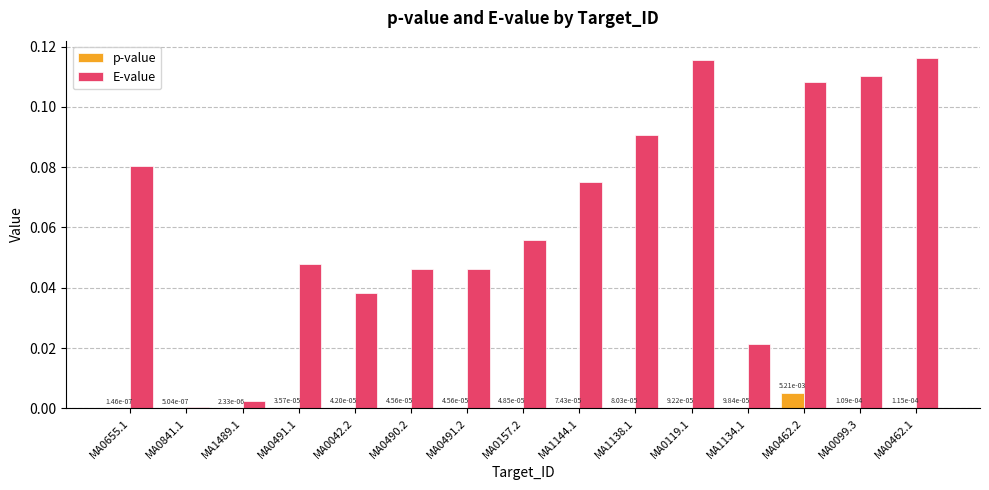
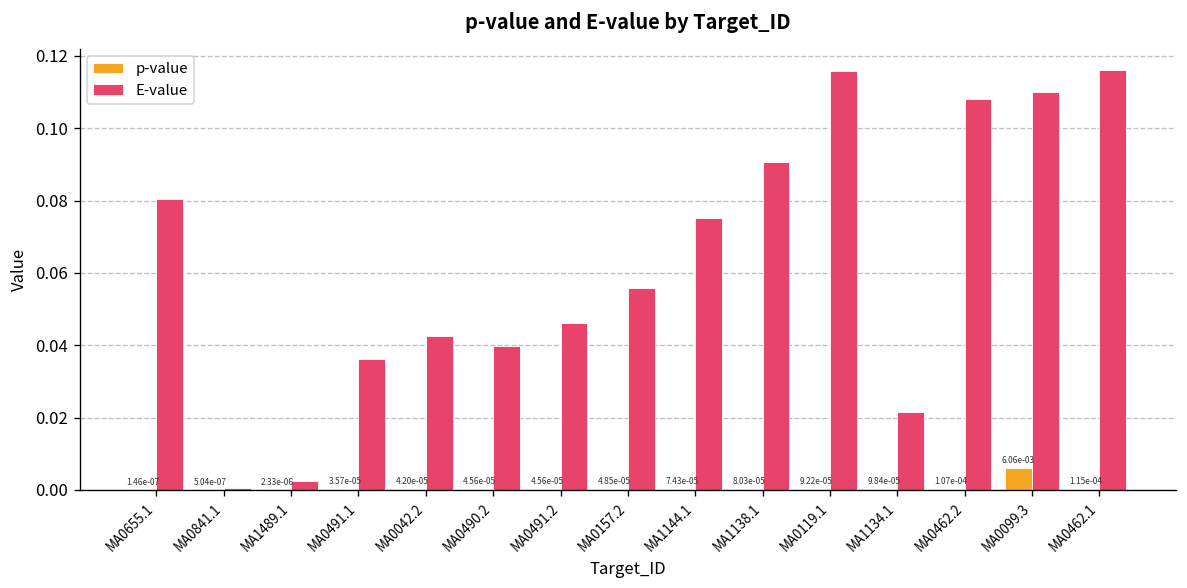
  {
    "p-value": {
      "MA0655.1": "1.46e-07",
      "MA0841.1": "5.04e-07",
      "MA1489.1": "2.33e-06",
      "MA0491.1": "3.57e-05",
      "MA0042.2": "4.20e-05",
      "MA0490.2": "4.56e-05",
      "MA0491.2": "4.56e-05",
      "MA0157.2": "4.85e-05",
      "MA1144.1": "7.43e-05",
      "MA1138.1": "8.03e-05",
      "MA0119.1": "9.22e-05",
      "MA1134.1": "9.84e-05",
-     "MA0462.2": "5.21e-03",
-     "MA0099.3": "1.09e-04",
+     "MA0462.2": "1.07e-04",
+     "MA0099.3": "6.06e-03",
      "MA0462.1": "1.15e-04"
    },
    "E-value": {
      "MA0655.1": "0.080",
-     "MA0491.1": "0.048",
-     "MA0042.2": "0.038",
-     "MA0490.2": "0.046",
+     "MA0491.1": "0.036",
+     "MA0042.2": "0.043",
+     "MA0490.2": "0.040",
      "MA0491.2": "0.046",
      "MA0157.2": "0.056",
      "MA1144.1": "0.075",
      "MA1138.1": "0.091",
      "MA0119.1": "0.116",
      "MA1134.1": "0.021",
      "MA0462.2": "0.108",
      "MA0099.3": "0.110",
      "MA0462.1": "0.116"
    }
  }
